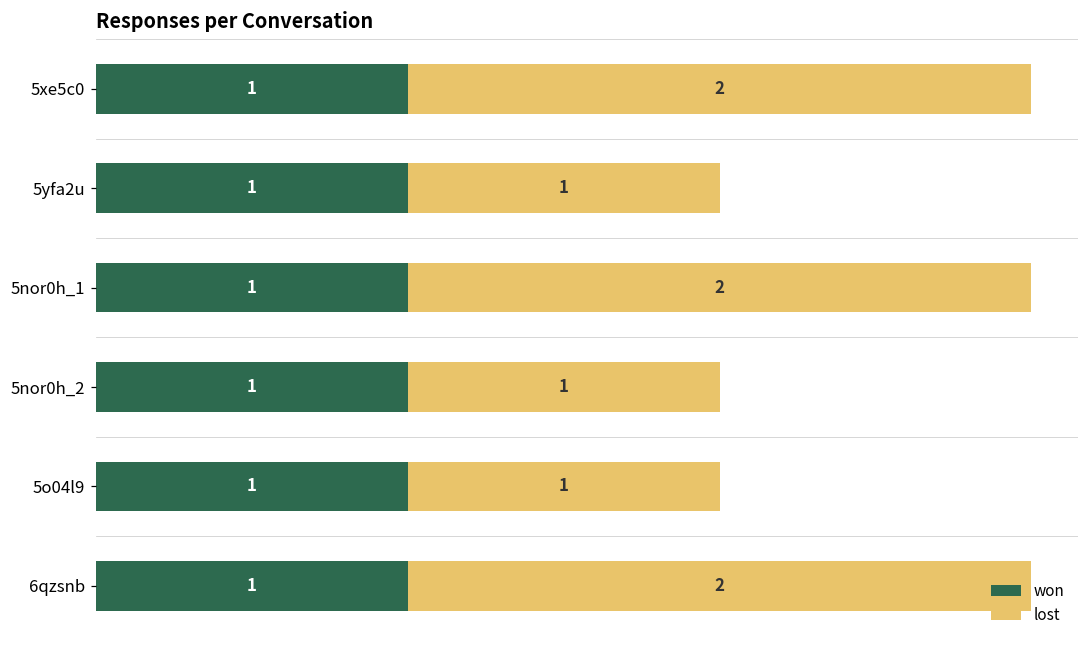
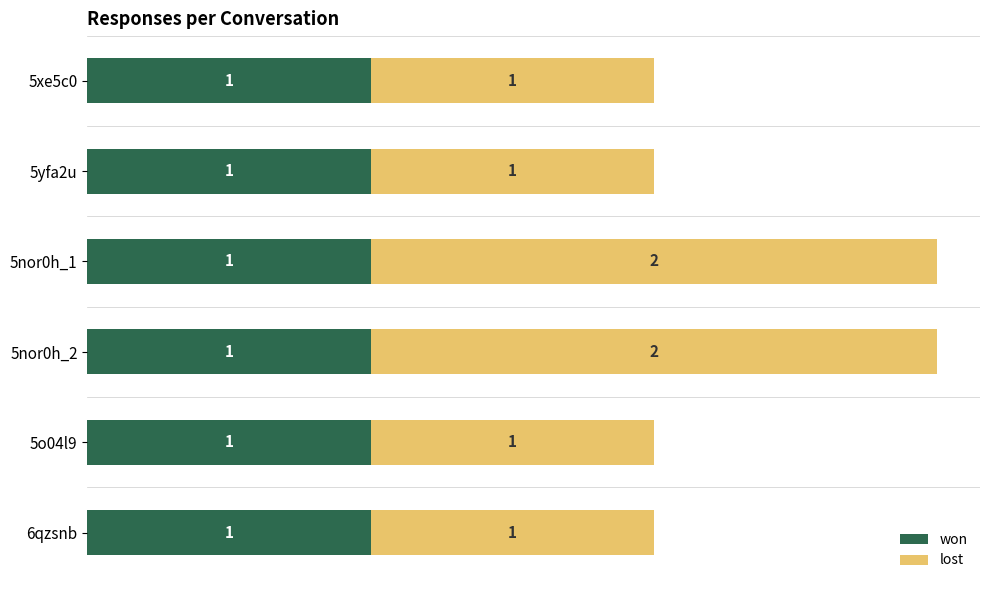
  {
    "won": {
      "5xe5c0": 1,
      "5yfa2u": 1,
      "5nor0h_1": 1,
      "5nor0h_2": 1,
      "5o04l9": 1,
      "6qzsnb": 1
    },
    "lost": {
-     "5xe5c0": 2,
+     "5xe5c0": 1,
      "5yfa2u": 1,
      "5nor0h_1": 2,
-     "5nor0h_2": 1,
+     "5nor0h_2": 2,
      "5o04l9": 1,
-     "6qzsnb": 2
+     "6qzsnb": 1
    }
  }
